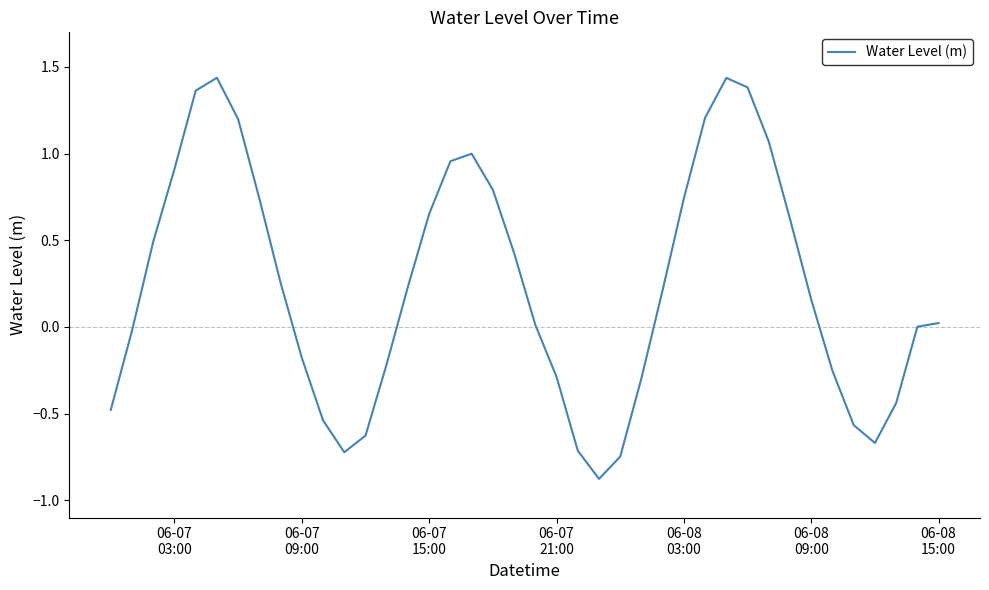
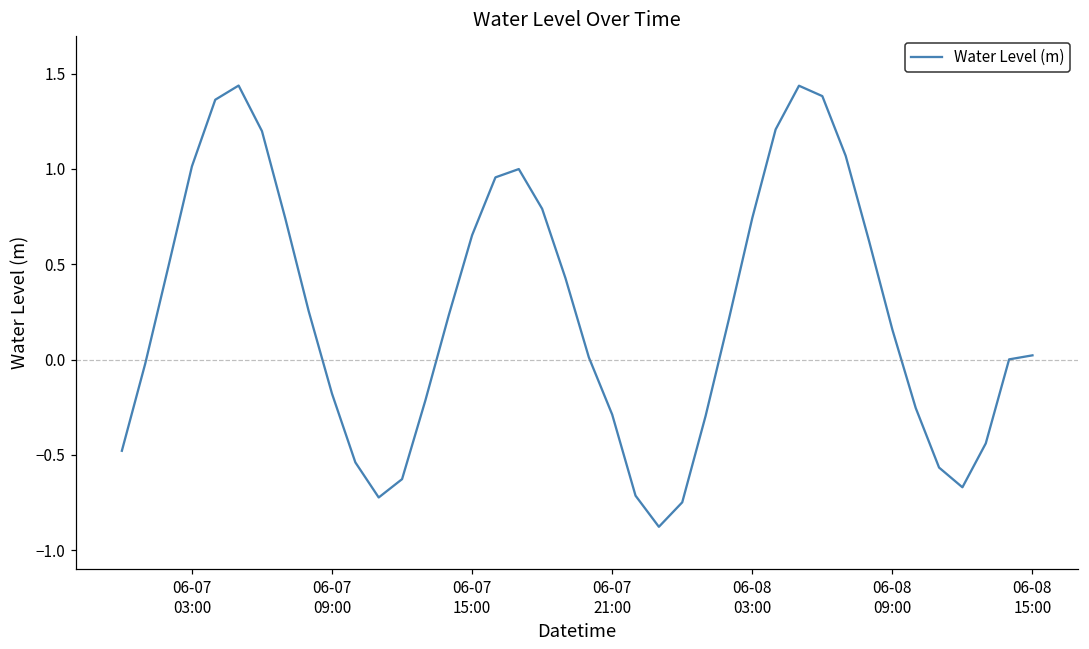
  {
-   "06-07 03:00": 0.91,
+   "06-07 03:00": 1.01,
    "06-07 09:00": -0.18,
    "06-07 15:00": 0.65,
    "06-07 21:00": -0.29,
    "06-08 03:00": 0.74,
    "06-08 09:00": 0.16,
    "06-08 15:00": 0.02
  }
